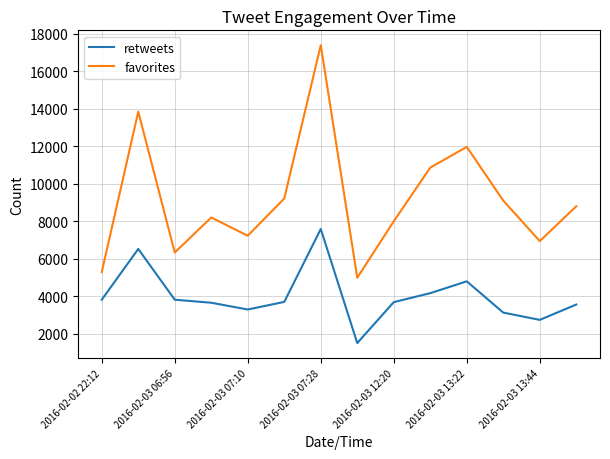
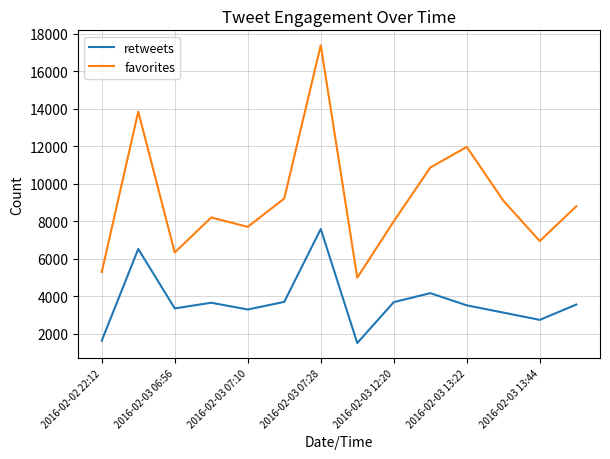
  {
    "retweets": {
-     "2016-02-02 22:12": 3800,
-     "2016-02-03 06:56": 3800,
+     "2016-02-02 22:12": 1600,
+     "2016-02-03 06:56": 3400,
      "2016-02-03 07:10": 3300,
      "2016-02-03 07:28": 7600,
      "2016-02-03 12:20": 3700,
-     "2016-02-03 13:22": 4800
+     "2016-02-03 13:22": 3500
    },
    "favorites": {
      "2016-02-02 22:12": 5300,
      "2016-02-03 06:56": 6300,
-     "2016-02-03 07:10": 7200,
+     "2016-02-03 07:10": 7700,
      "2016-02-03 07:28": 17400,
      "2016-02-03 12:20": 8000,
      "2016-02-03 13:22": 12000
    }
  }
